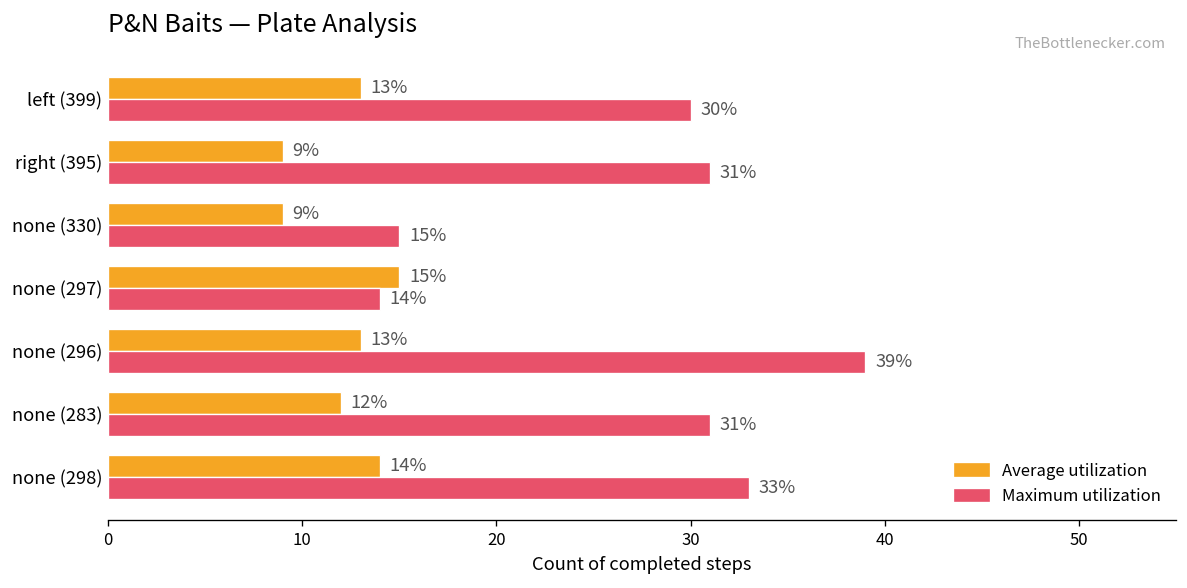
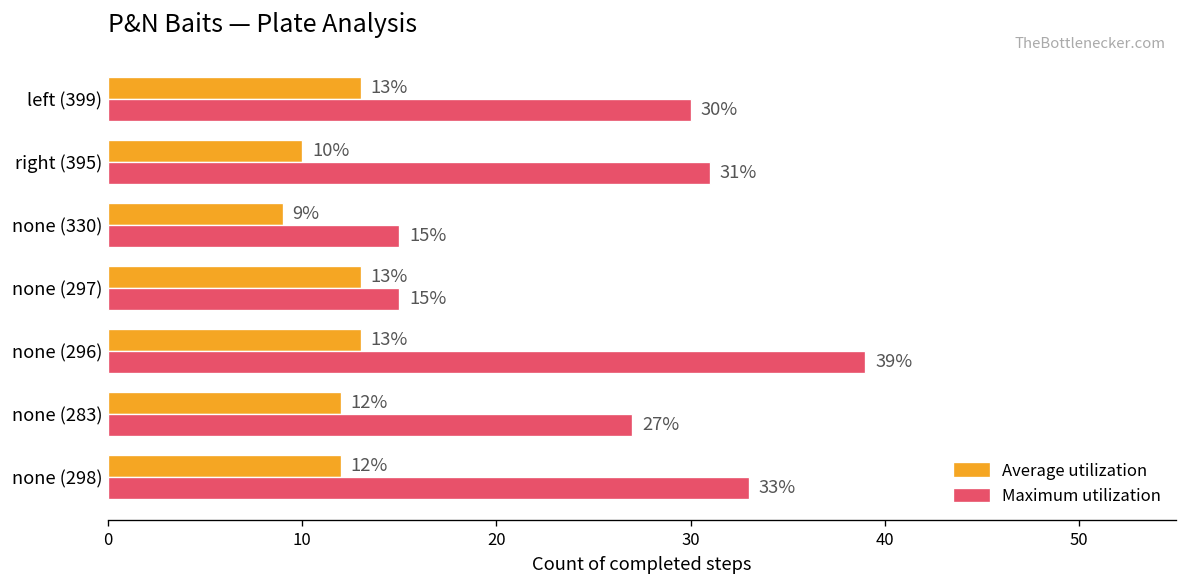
  {
    "Average utilization": {
      "left (399)": "13%",
-     "right (395)": "9%",
+     "right (395)": "10%",
      "none (330)": "9%",
-     "none (297)": "15%",
+     "none (297)": "13%",
      "none (296)": "13%",
      "none (283)": "12%",
-     "none (298)": "14%"
+     "none (298)": "12%"
    },
    "Maximum utilization": {
      "left (399)": "30%",
      "right (395)": "31%",
      "none (330)": "15%",
-     "none (297)": "14%",
+     "none (297)": "15%",
      "none (296)": "39%",
-     "none (283)": "31%",
+     "none (283)": "27%",
      "none (298)": "33%"
    }
  }
